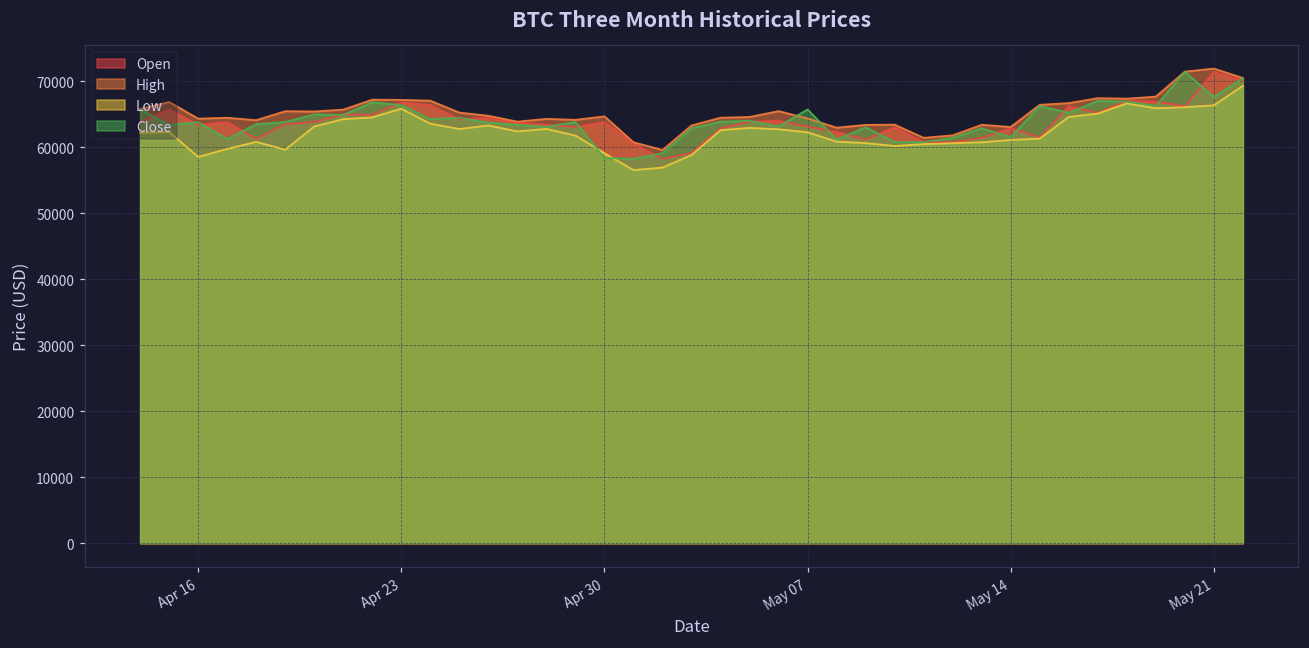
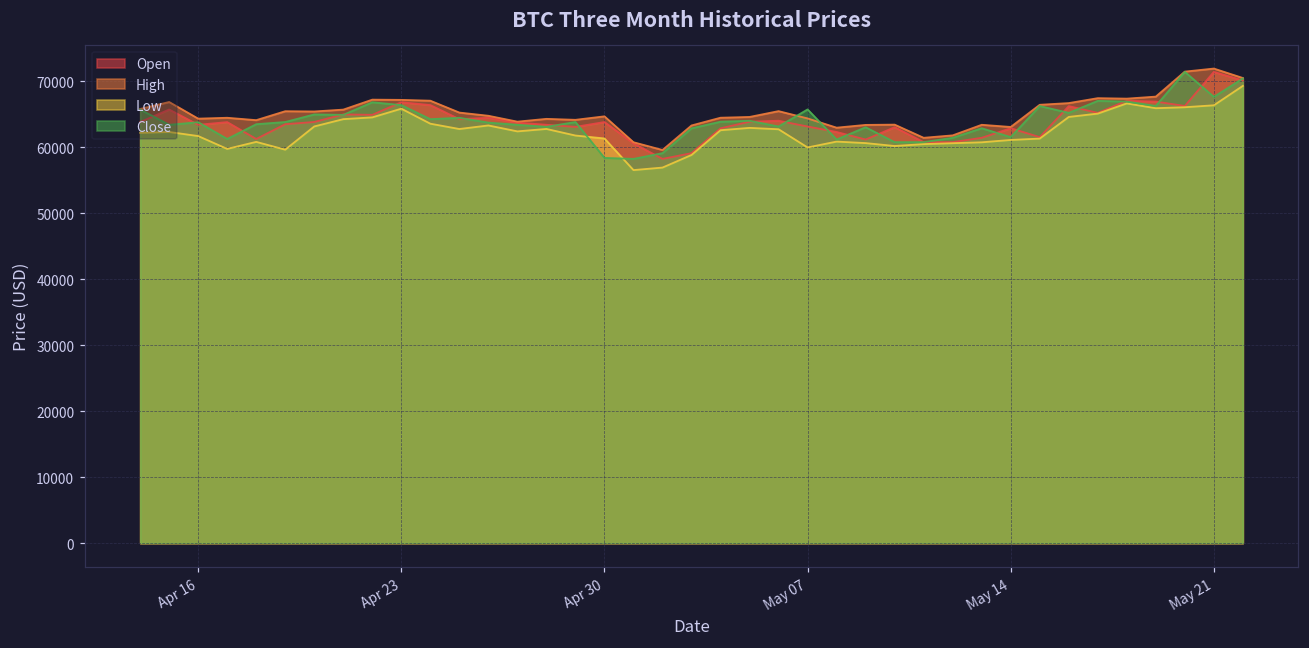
  {
    "Low": {
-     "Apr 16": 59000,
+     "Apr 16": 62000,
      "Apr 23": 66000,
-     "Apr 30": 59000,
-     "May 07": 62000,
+     "Apr 30": 61000,
+     "May 07": 60000,
      "May 21": 66000
    },
    "Close": {
      "Apr 23": 66000,
      "Apr 30": 58000,
      "May 07": 66000,
      "May 21": 68000
    }
  }
